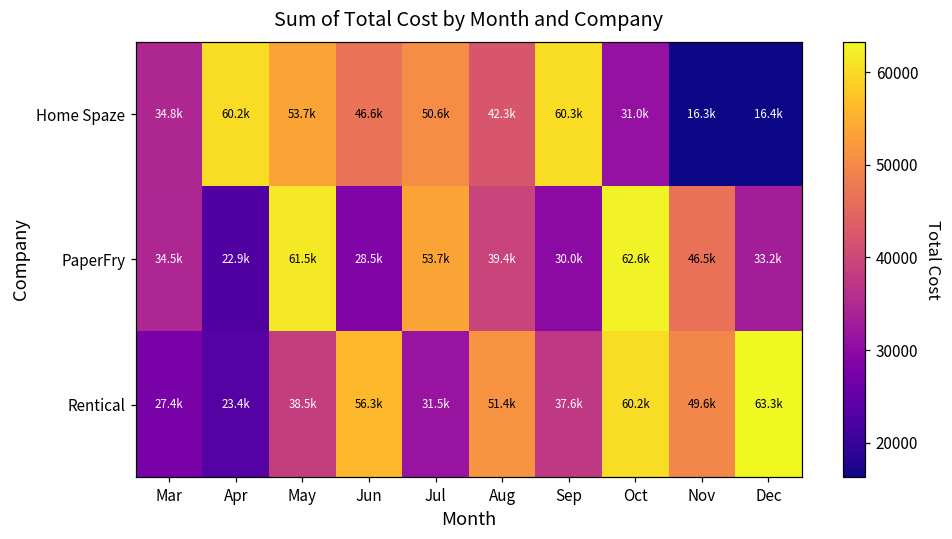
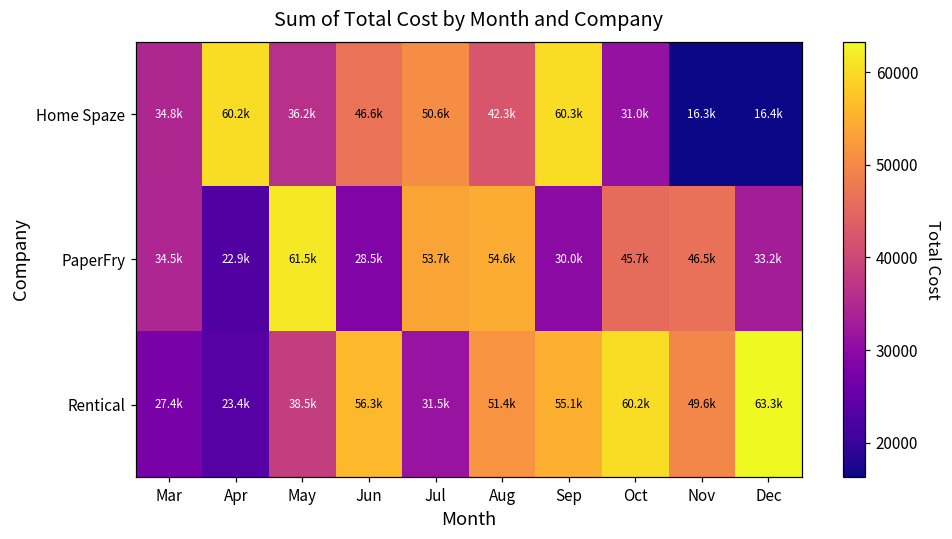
  {
    "Home Spaze": {
      "Mar": "34.8k",
      "Apr": "60.2k",
-     "May": "53.7k",
+     "May": "36.2k",
      "Jun": "46.6k",
      "Jul": "50.6k",
      "Aug": "42.3k",
      "Sep": "60.3k",
      "Oct": "31.0k",
      "Nov": "16.3k",
      "Dec": "16.4k"
    },
    "PaperFry": {
      "Mar": "34.5k",
      "Apr": "22.9k",
      "May": "61.5k",
      "Jun": "28.5k",
      "Jul": "53.7k",
-     "Aug": "39.4k",
+     "Aug": "54.6k",
      "Sep": "30.0k",
-     "Oct": "62.6k",
+     "Oct": "45.7k",
      "Nov": "46.5k",
      "Dec": "33.2k"
    },
    "Rentical": {
      "Mar": "27.4k",
      "Apr": "23.4k",
      "May": "38.5k",
      "Jun": "56.3k",
      "Jul": "31.5k",
      "Aug": "51.4k",
-     "Sep": "37.6k",
+     "Sep": "55.1k",
      "Oct": "60.2k",
      "Nov": "49.6k",
      "Dec": "63.3k"
    }
  }
